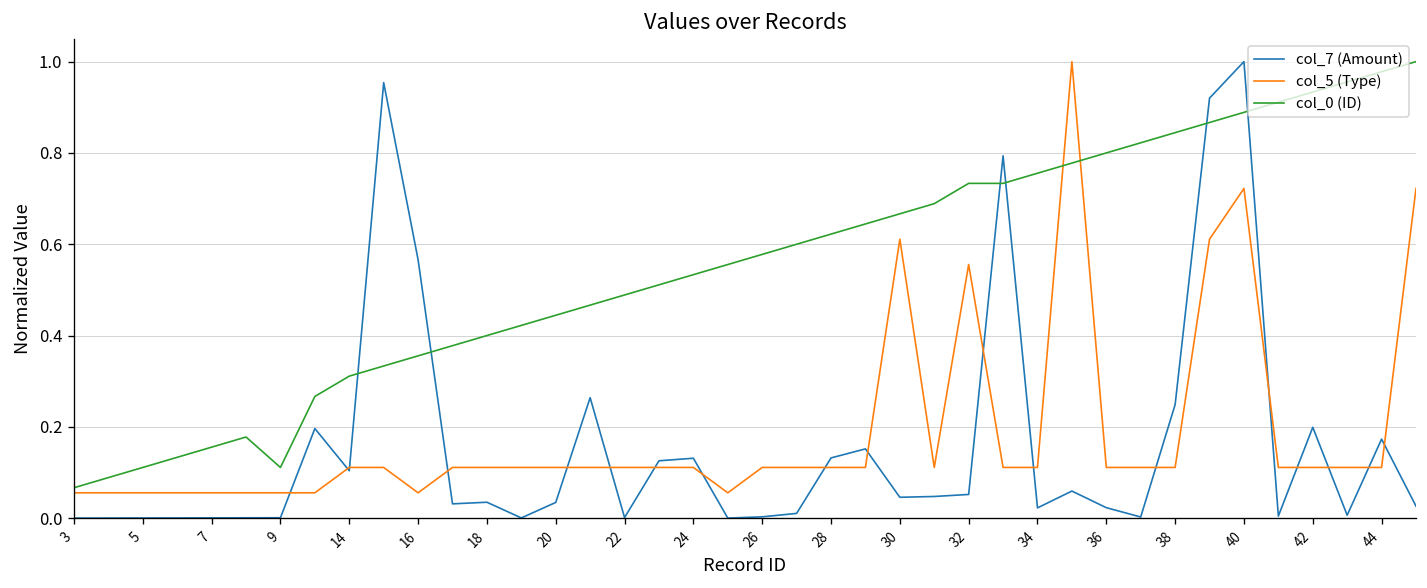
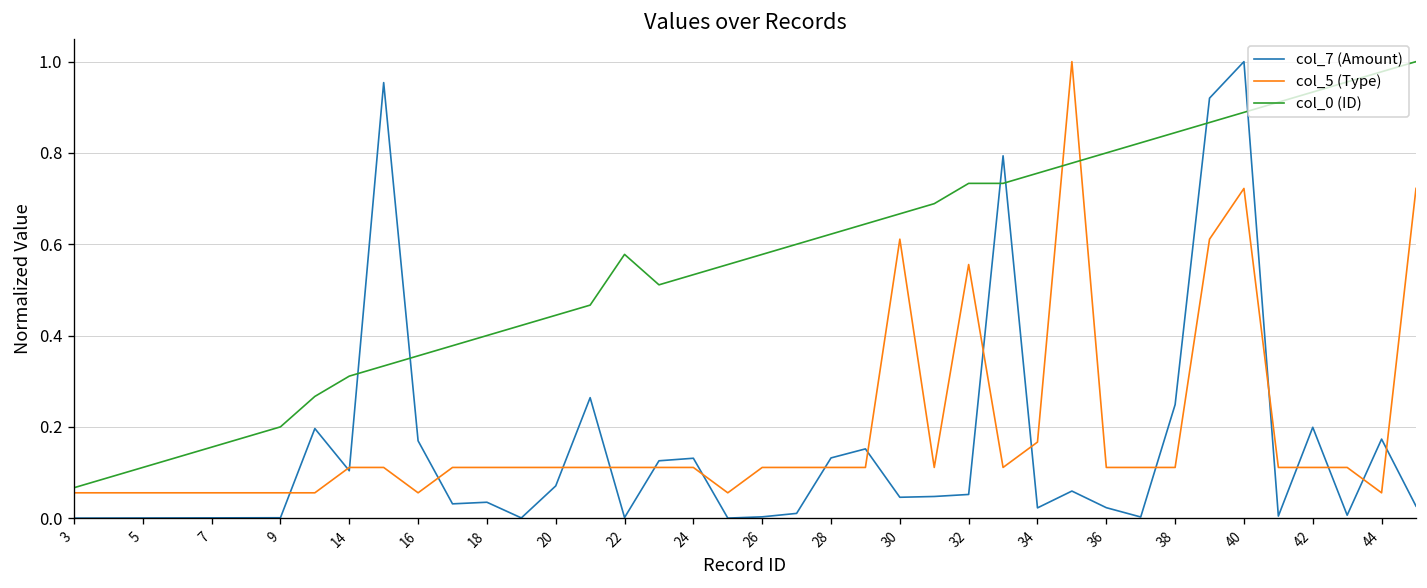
  {
    "col_7 (Amount)": {
      "3": 0.00,
      "5": 0.00,
      "7": 0.00,
      "9": 0.00,
      "14": 0.10,
-     "16": 0.57,
+     "16": 0.17,
      "18": 0.03,
-     "20": 0.03,
+     "20": 0.07,
      "22": 0.00,
      "24": 0.13,
      "26": 0.00,
      "28": 0.13,
      "30": 0.05,
      "32": 0.05,
      "34": 0.02,
      "36": 0.02,
      "38": 0.25,
      "40": 1.00,
      "42": 0.20,
      "44": 0.17
    },
    "col_5 (Type)": {
      "3": 0.06,
      "5": 0.06,
      "7": 0.06,
      "9": 0.06,
      "14": 0.11,
      "16": 0.06,
      "18": 0.11,
      "20": 0.11,
      "22": 0.11,
      "24": 0.11,
      "26": 0.11,
      "28": 0.11,
      "30": 0.61,
      "32": 0.56,
-     "34": 0.11,
+     "34": 0.17,
      "36": 0.11,
      "38": 0.11,
      "40": 0.72,
      "42": 0.11,
-     "44": 0.11
+     "44": 0.06
    },
    "col_0 (ID)": {
      "3": 0.07,
      "5": 0.11,
      "7": 0.16,
-     "9": 0.11,
+     "9": 0.20,
      "14": 0.31,
      "16": 0.36,
      "18": 0.40,
      "20": 0.44,
-     "22": 0.49,
+     "22": 0.58,
      "24": 0.53,
      "26": 0.58,
      "28": 0.62,
      "30": 0.67,
      "32": 0.73,
      "34": 0.76,
      "36": 0.80,
      "38": 0.84,
      "40": 0.89
    }
  }
